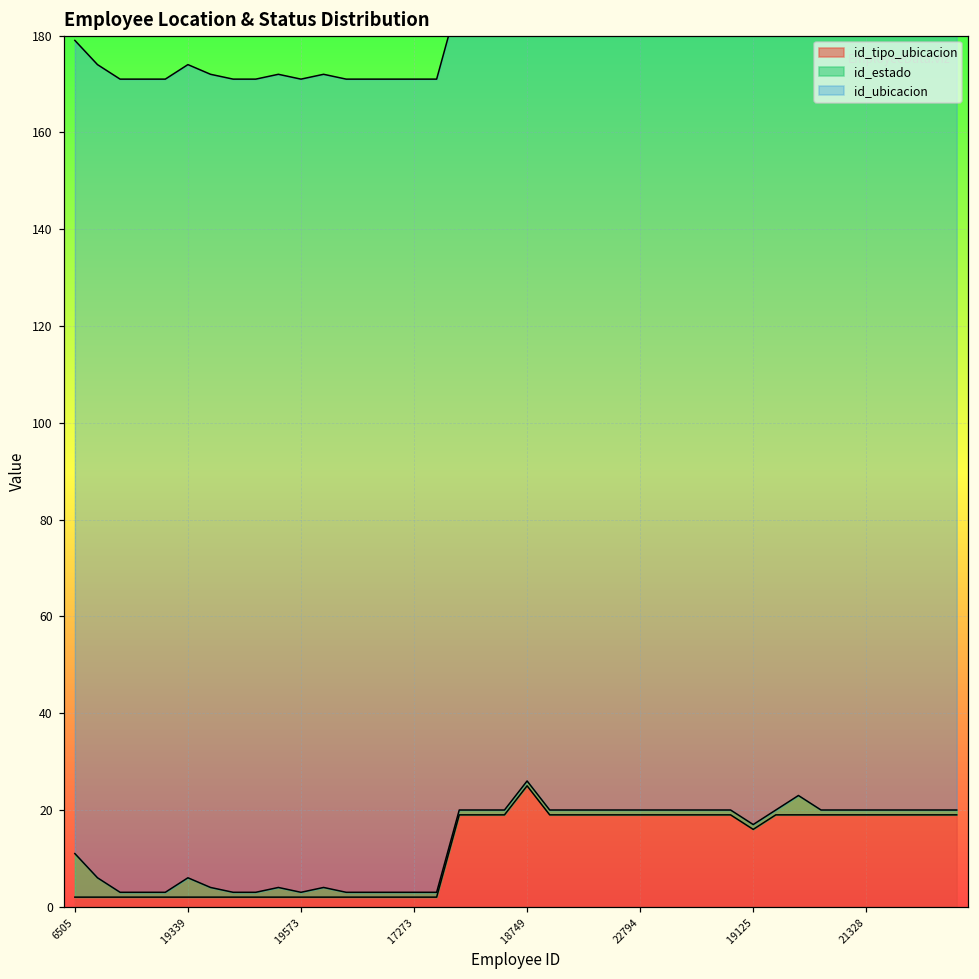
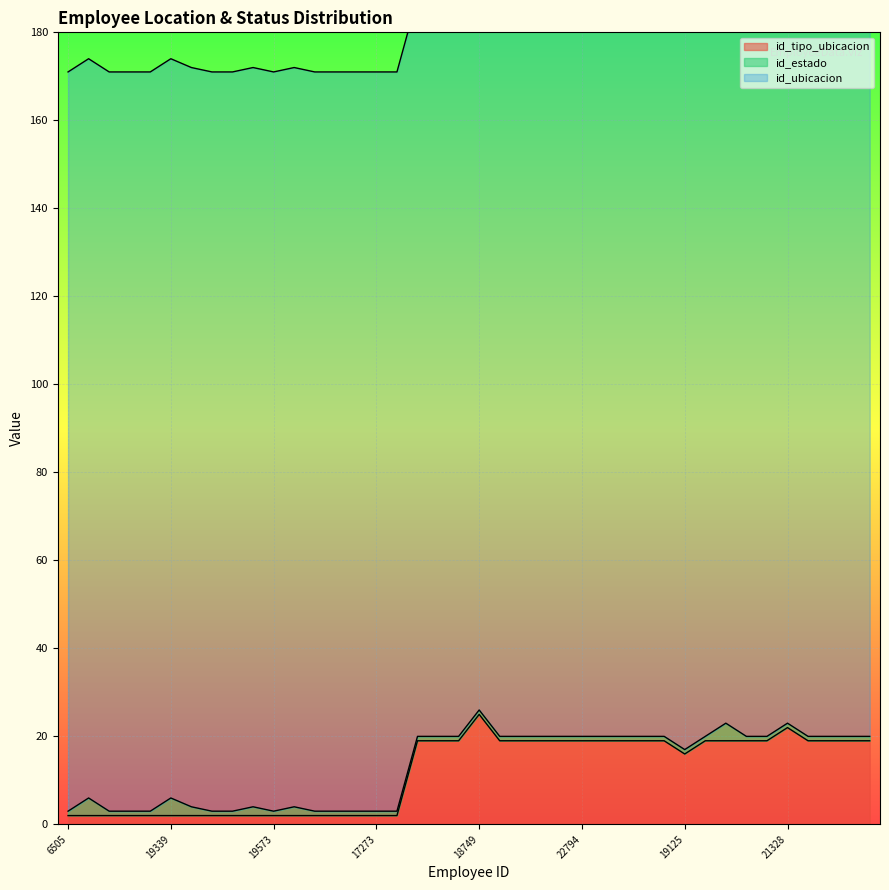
  {
    "id_tipo_ubicacion": {
      "6505": 2,
      "19339": 2,
      "19573": 2,
      "17273": 2,
      "18749": 25,
      "22794": 19,
      "19125": 16,
-     "21328": 19
+     "21328": 22
    },
    "id_estado": {
-     "6505": 9,
+     "6505": 1,
      "19339": 4,
      "19573": 1,
      "17273": 1,
      "18749": 1,
      "22794": 1,
      "19125": 1,
      "21328": 1
    },
    "id_ubicacion": {
      "6505": 168,
      "19339": 168,
      "19573": 168,
      "17273": 168
    }
  }
